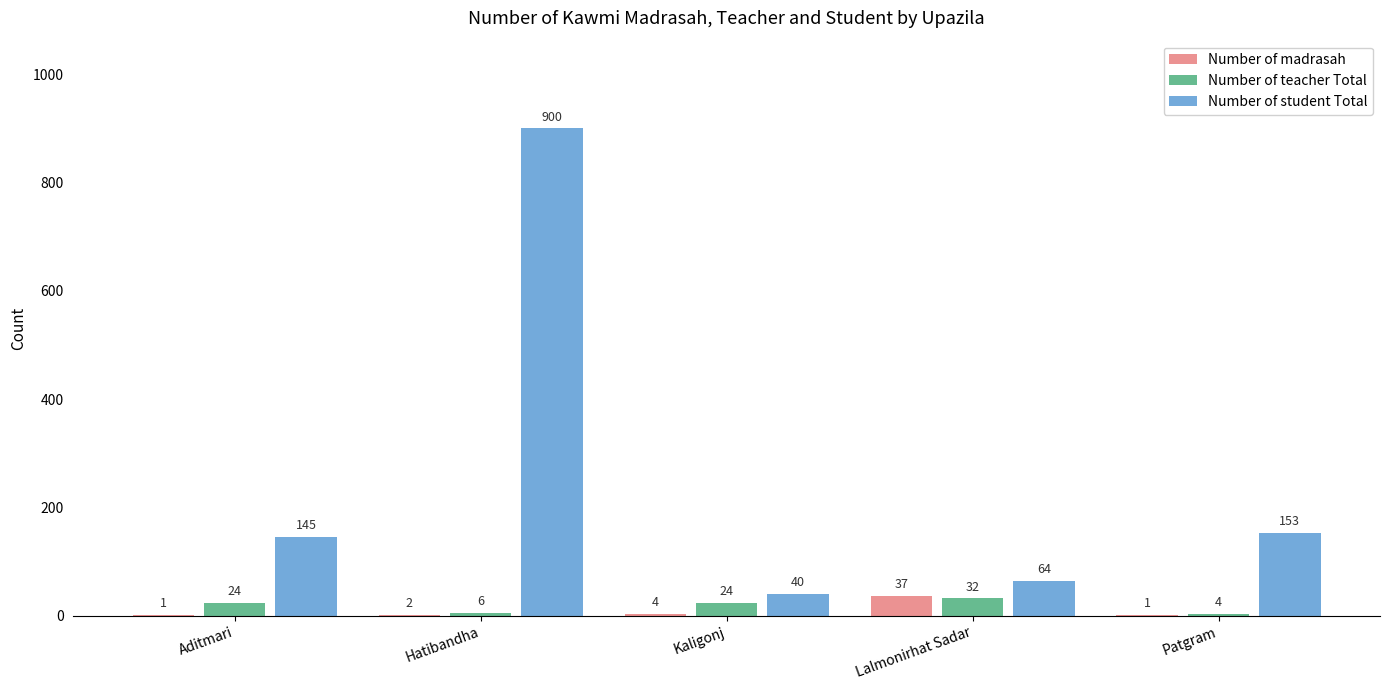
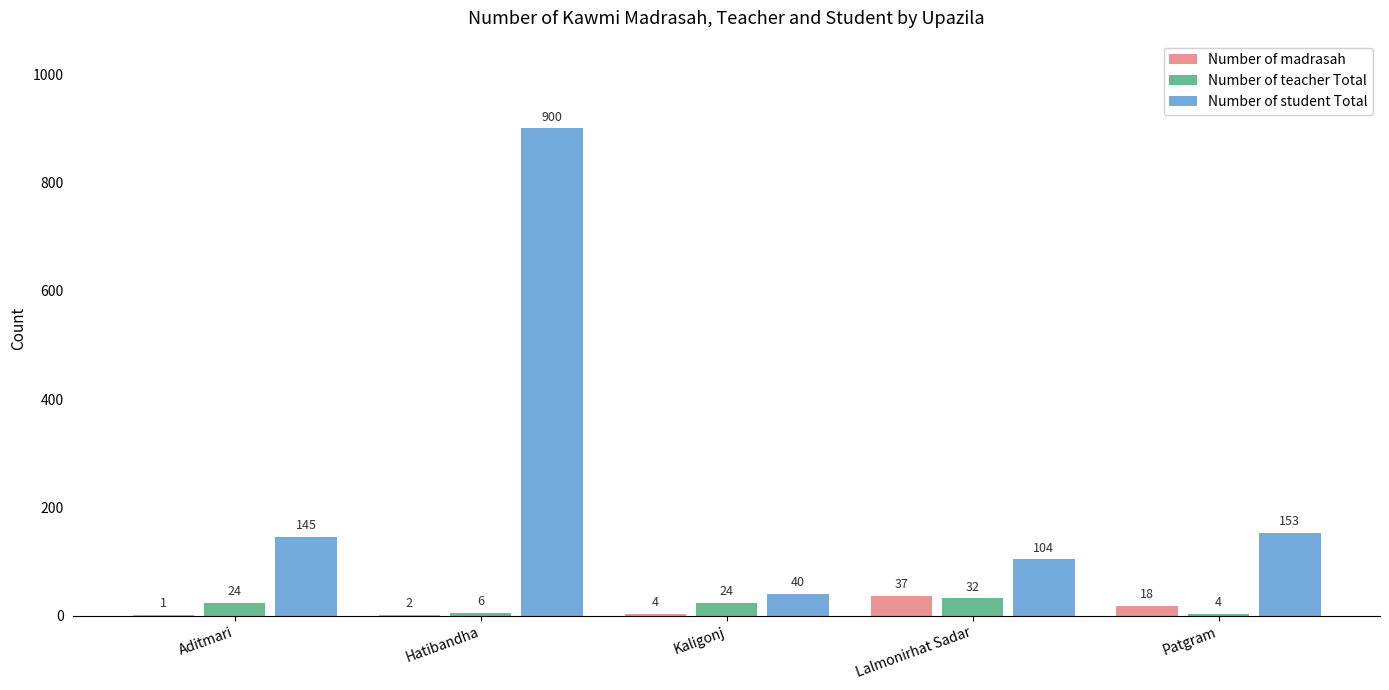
  {
    "Number of madrasah": {
      "Aditmari": 1,
      "Hatibandha": 2,
      "Kaligonj": 4,
      "Lalmonirhat Sadar": 37,
-     "Patgram": 1
+     "Patgram": 18
    },
    "Number of teacher Total": {
      "Aditmari": 24,
      "Hatibandha": 6,
      "Kaligonj": 24,
      "Lalmonirhat Sadar": 32,
      "Patgram": 4
    },
    "Number of student Total": {
      "Aditmari": 145,
      "Hatibandha": 900,
      "Kaligonj": 40,
-     "Lalmonirhat Sadar": 64,
+     "Lalmonirhat Sadar": 104,
      "Patgram": 153
    }
  }
